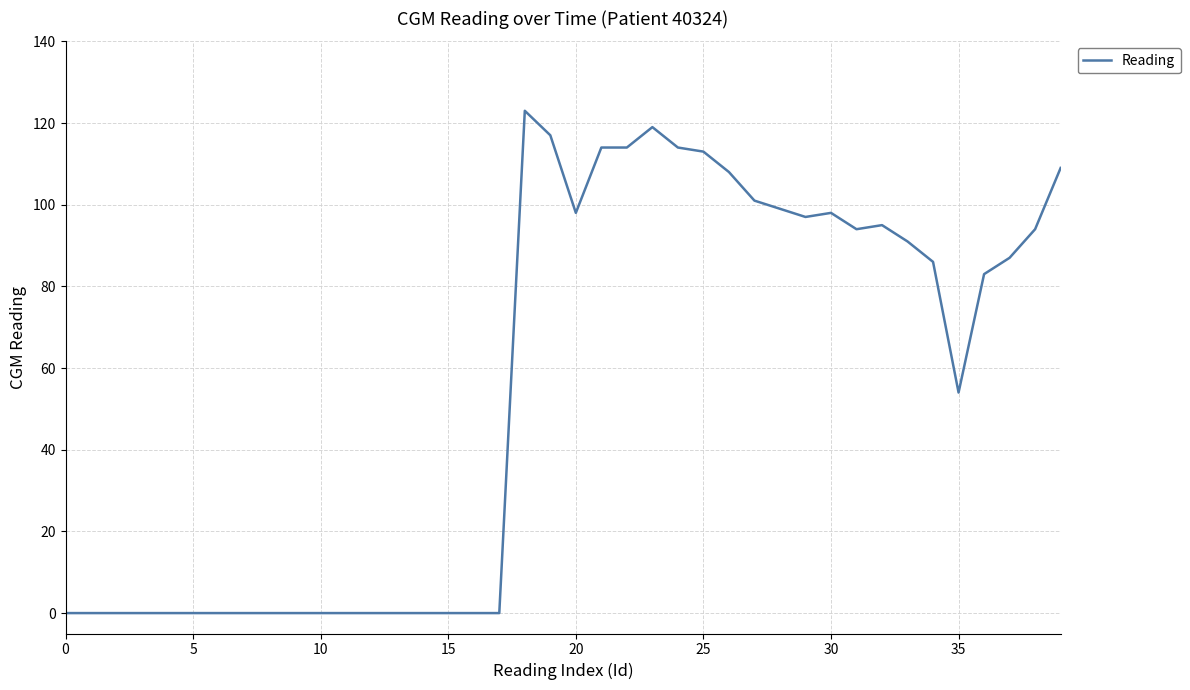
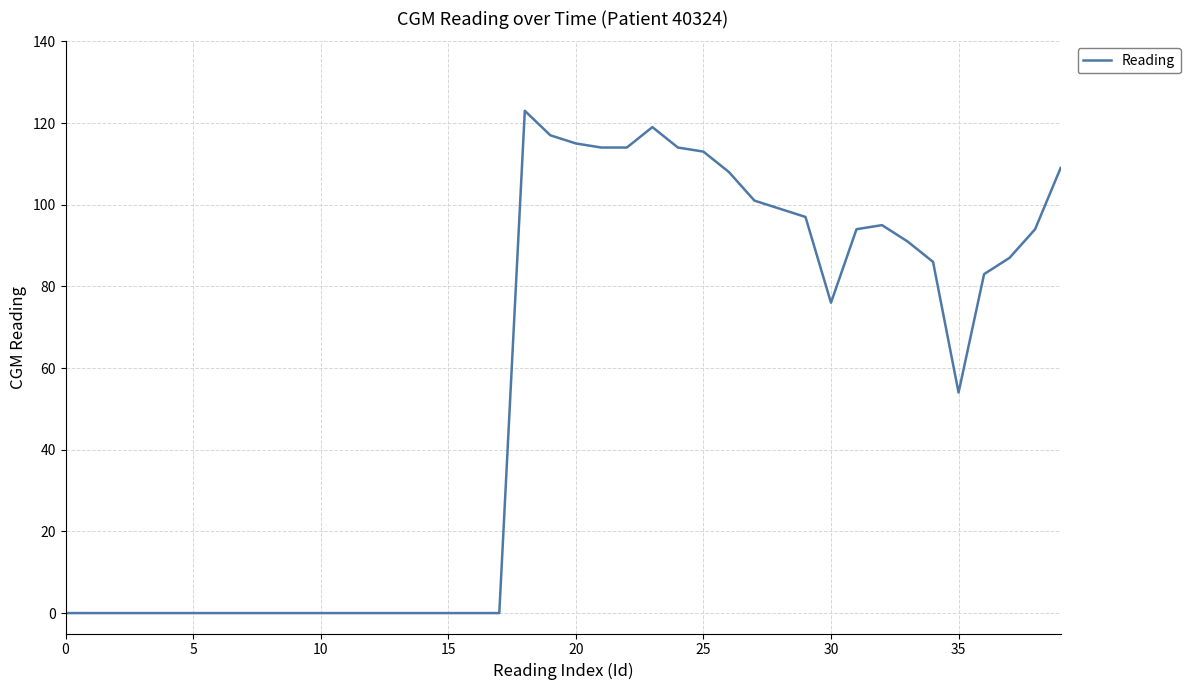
  {
    "0": 0,
    "5": 0,
    "10": 0,
    "15": 0,
-   "20": 98,
+   "20": 115,
    "25": 113,
-   "30": 98,
+   "30": 76,
    "35": 54
  }
